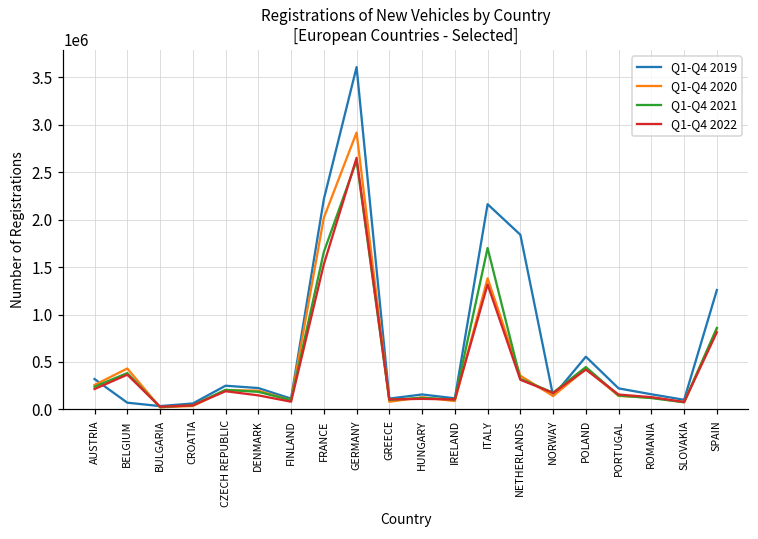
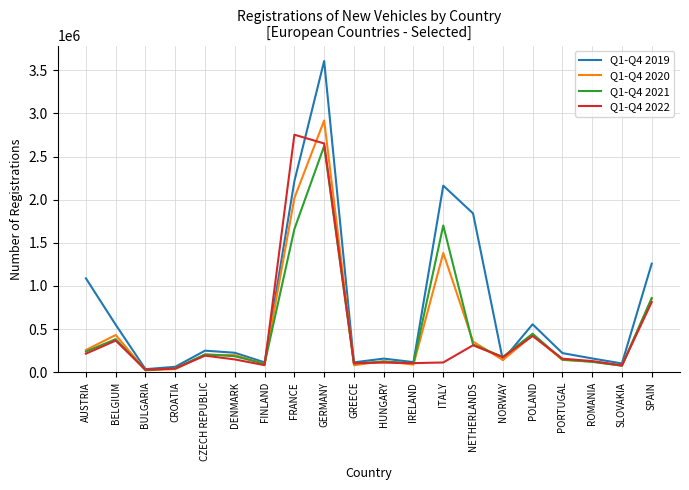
  {
    "Q1-Q4 2019": {
-     "AUSTRIA": 300000,
-     "BELGIUM": 100000,
+     "AUSTRIA": 1100000,
+     "BELGIUM": 600000,
      "CZECH REPUBLIC": 200000,
      "FRANCE": 2200000,
      "GERMANY": 3600000,
      "HUNGARY": 200000,
      "ITALY": 2200000,
      "NETHERLANDS": 1800000,
      "POLAND": 600000,
      "PORTUGAL": 200000,
      "ROMANIA": 200000,
      "SPAIN": 1300000
    },
    "Q1-Q4 2020": {
      "BELGIUM": 400000,
      "FRANCE": 2000000,
      "GERMANY": 2900000,
      "ITALY": 1400000,
      "NETHERLANDS": 400000
    },
    "Q1-Q4 2021": {
      "FRANCE": 1700000,
      "ITALY": 1700000
    },
    "Q1-Q4 2022": {
      "DENMARK": 100000,
-     "FRANCE": 1500000,
-     "ITALY": 1300000,
+     "FRANCE": 2800000,
+     "ITALY": 100000,
      "SPAIN": 800000
    }
  }
